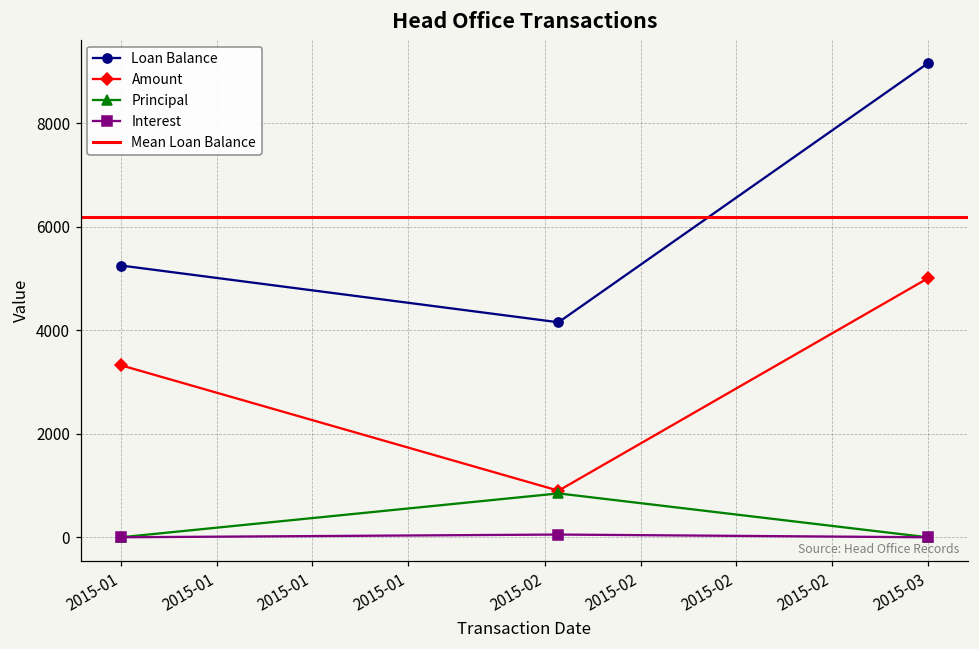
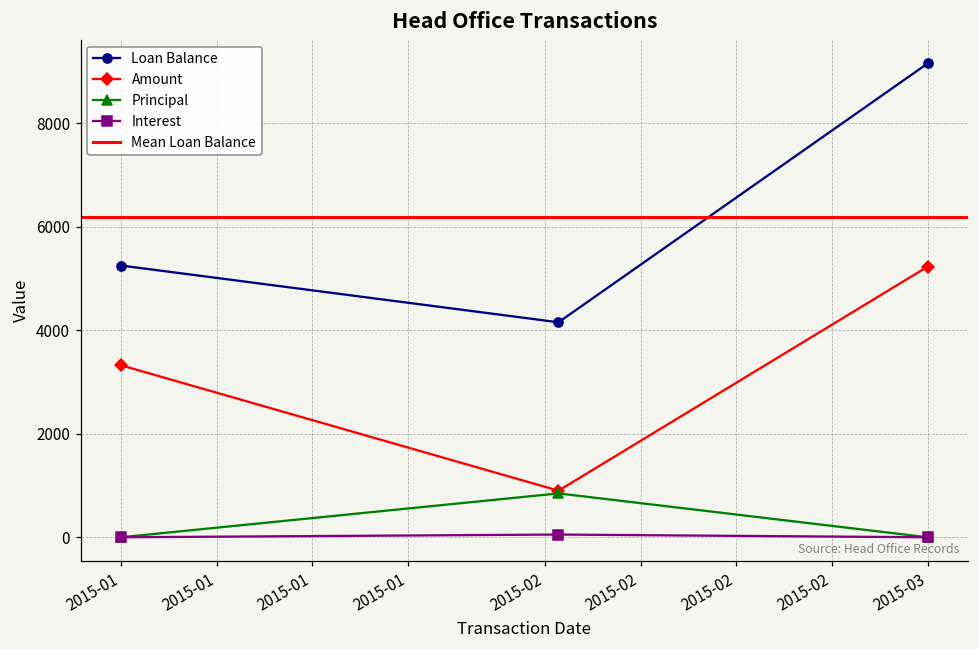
  {
    "Loan Balance": {
      "2015-01": 5200,
      "2015-03": 9200
    },
    "Amount": {
      "2015-01": 3300,
-     "2015-03": 5000
+     "2015-03": 5200
    }
  }
